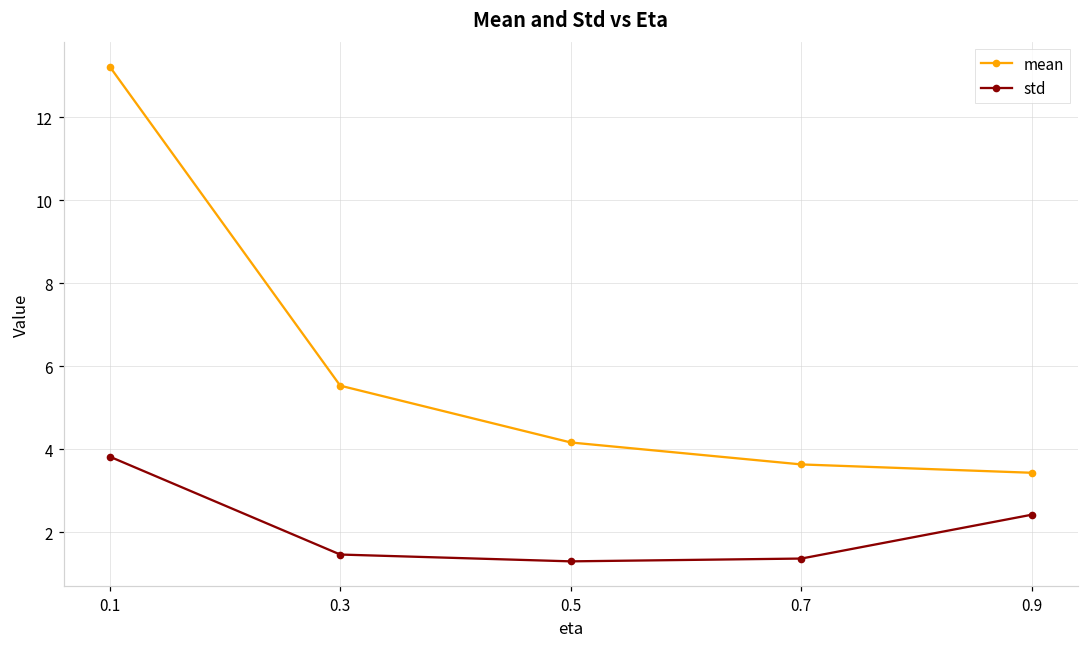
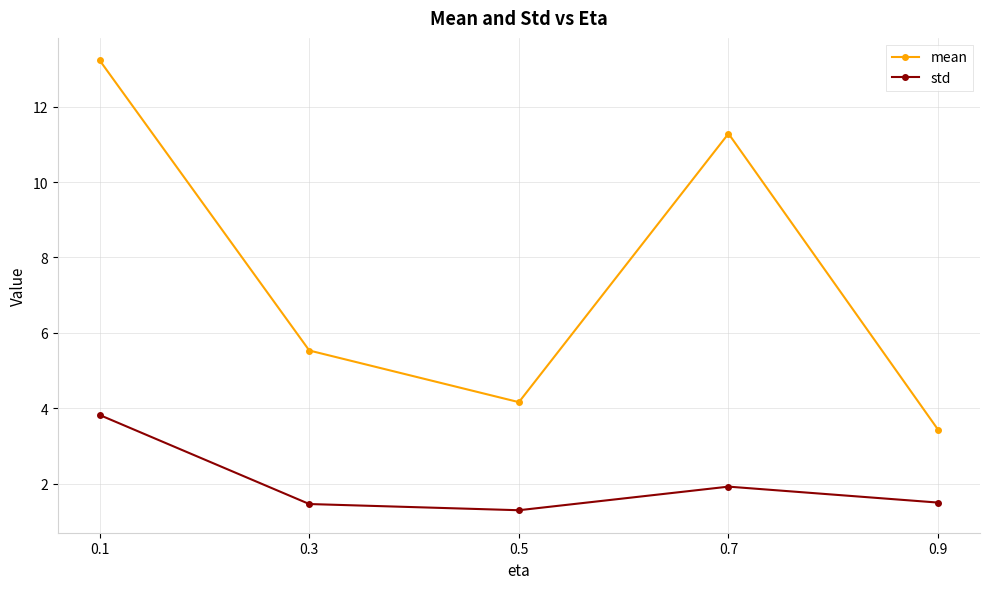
  {
    "mean": {
      "0.1": 13.2,
      "0.3": 5.5,
      "0.5": 4.2,
-     "0.7": 3.6,
+     "0.7": 11.3,
      "0.9": 3.4
    },
    "std": {
      "0.1": 3.8,
      "0.3": 1.5,
      "0.5": 1.3,
-     "0.7": 1.4,
-     "0.9": 2.4
+     "0.7": 1.9,
+     "0.9": 1.5
    }
  }
